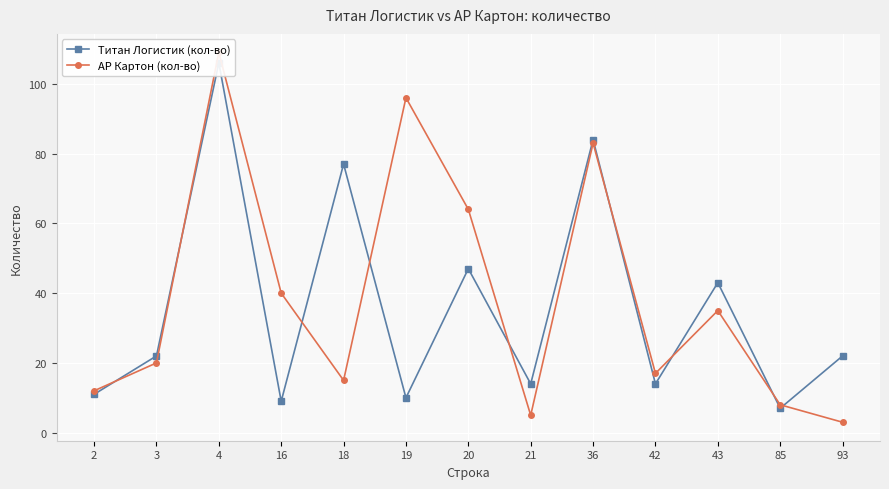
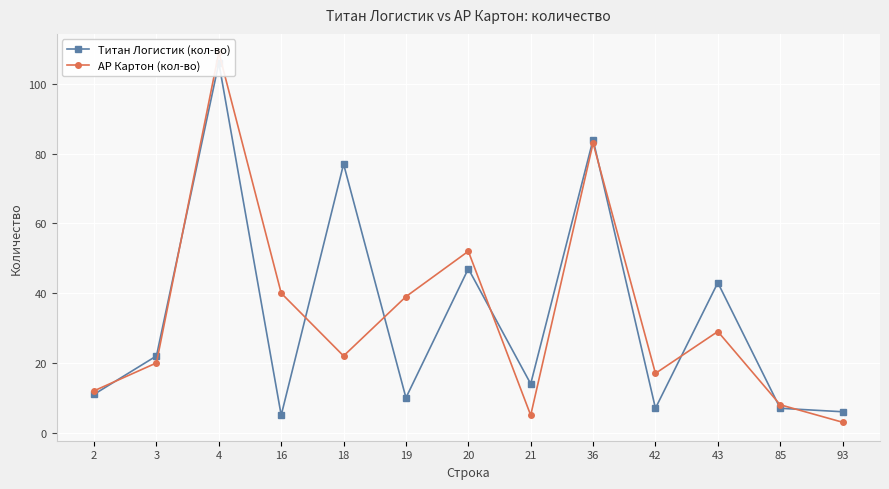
  {
    "Титан Логистик (кол-во)": {
      "2": 11,
      "3": 22,
-     "16": 9,
+     "16": 5,
      "18": 77,
      "19": 10,
      "20": 47,
      "21": 14,
      "36": 84,
-     "42": 14,
+     "42": 7,
      "43": 43,
      "85": 7,
-     "93": 22
+     "93": 6
    },
    "АР Картон (кол-во)": {
      "2": 12,
      "3": 20,
      "16": 40,
-     "18": 15,
-     "19": 96,
-     "20": 64,
+     "18": 22,
+     "19": 39,
+     "20": 52,
      "21": 5,
      "36": 83,
      "42": 17,
-     "43": 35,
+     "43": 29,
      "85": 8,
      "93": 3
    }
  }
